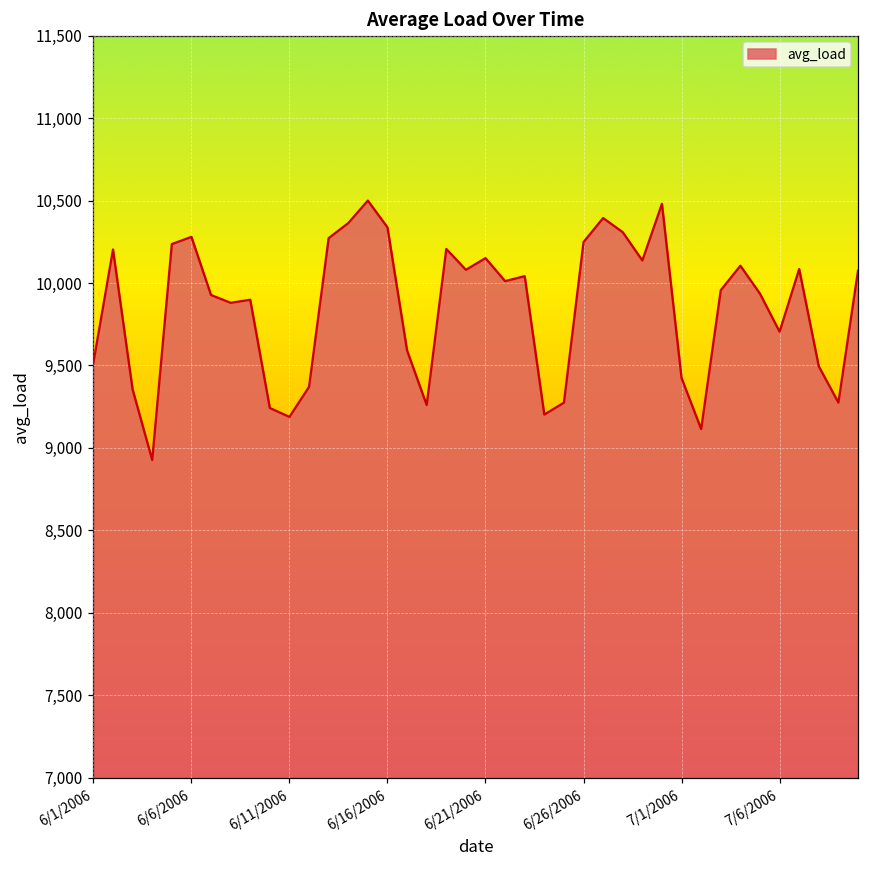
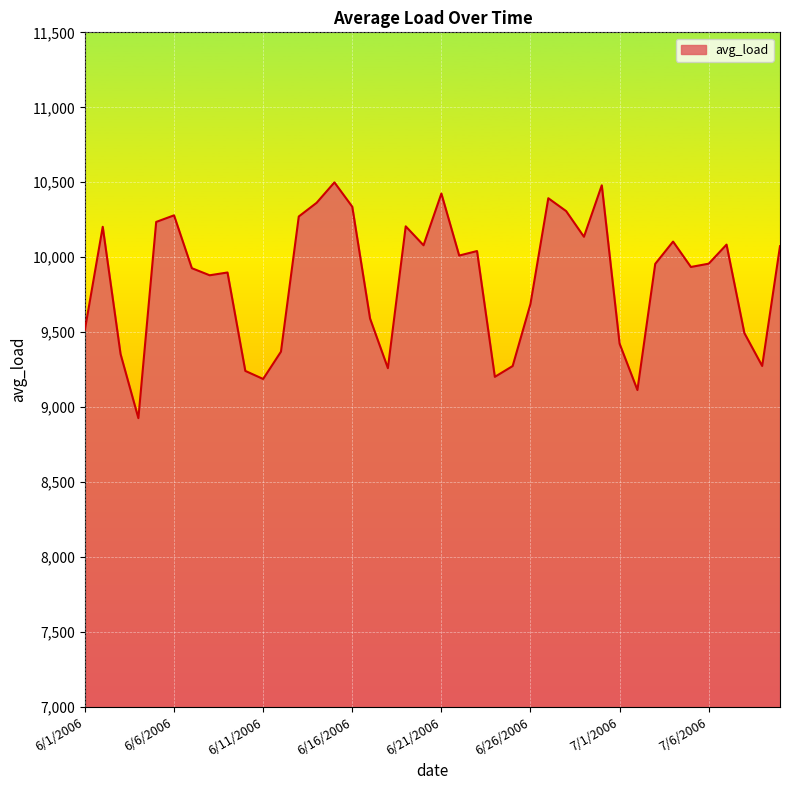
  {
    "6/1/2006": "9,520",
    "6/6/2006": "10,280",
    "6/11/2006": "9,190",
    "6/16/2006": "10,340",
-   "6/21/2006": "10,150",
-   "6/26/2006": "10,250",
+   "6/21/2006": "10,420",
+   "6/26/2006": "9,690",
    "7/1/2006": "9,420",
-   "7/6/2006": "9,700"
+   "7/6/2006": "9,960"
  }
